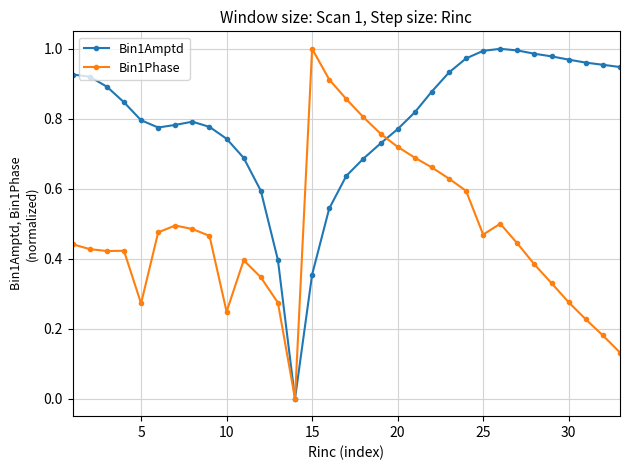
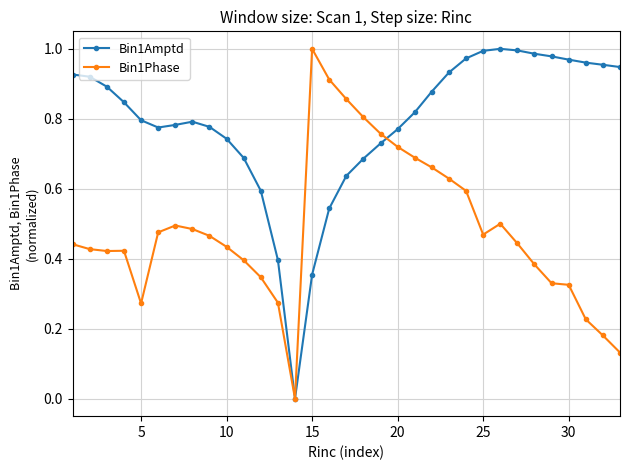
  {
    "Bin1Amptd": {
      "5": 0.80,
      "10": 0.74,
      "15": 0.35,
      "20": 0.77,
      "25": 0.99,
      "30": 0.97
    },
    "Bin1Phase": {
      "5": 0.27,
-     "10": 0.25,
+     "10": 0.43,
      "15": 1.00,
      "20": 0.72,
      "25": 0.47,
-     "30": 0.28
+     "30": 0.33
    }
  }
